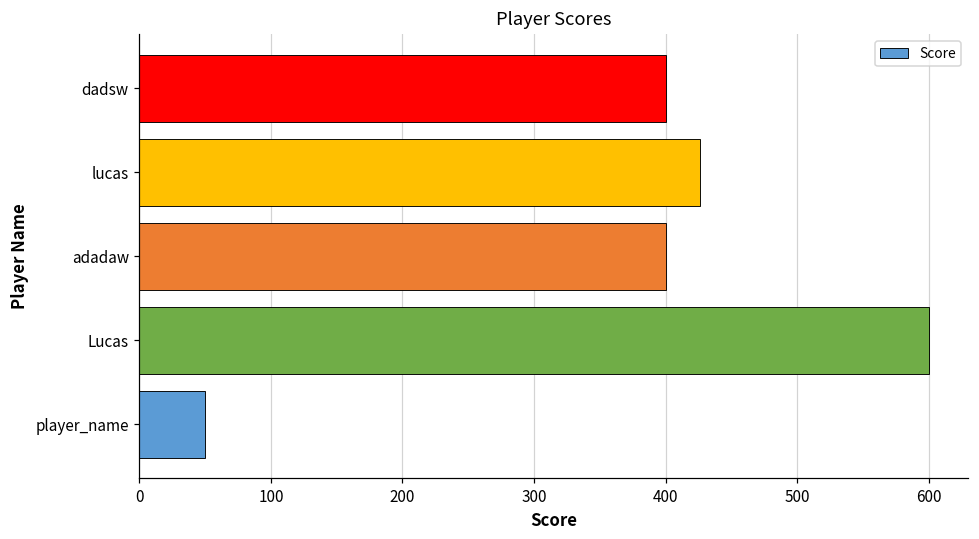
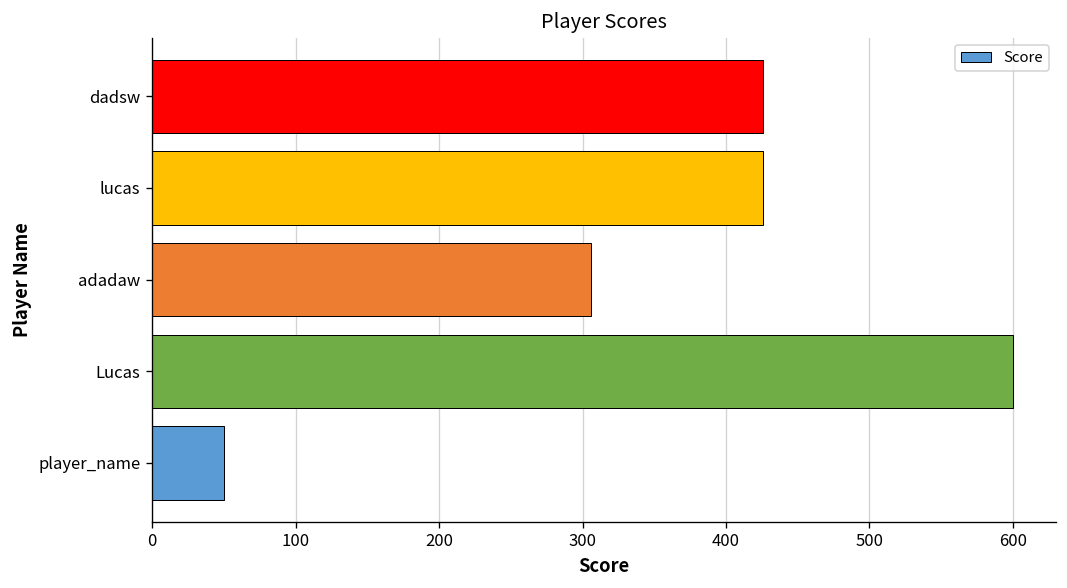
  {
-   "dadsw": 400,
+   "dadsw": 426,
    "lucas": 426,
-   "adadaw": 400,
+   "adadaw": 306,
    "Lucas": 600,
    "player_name": 50
  }
